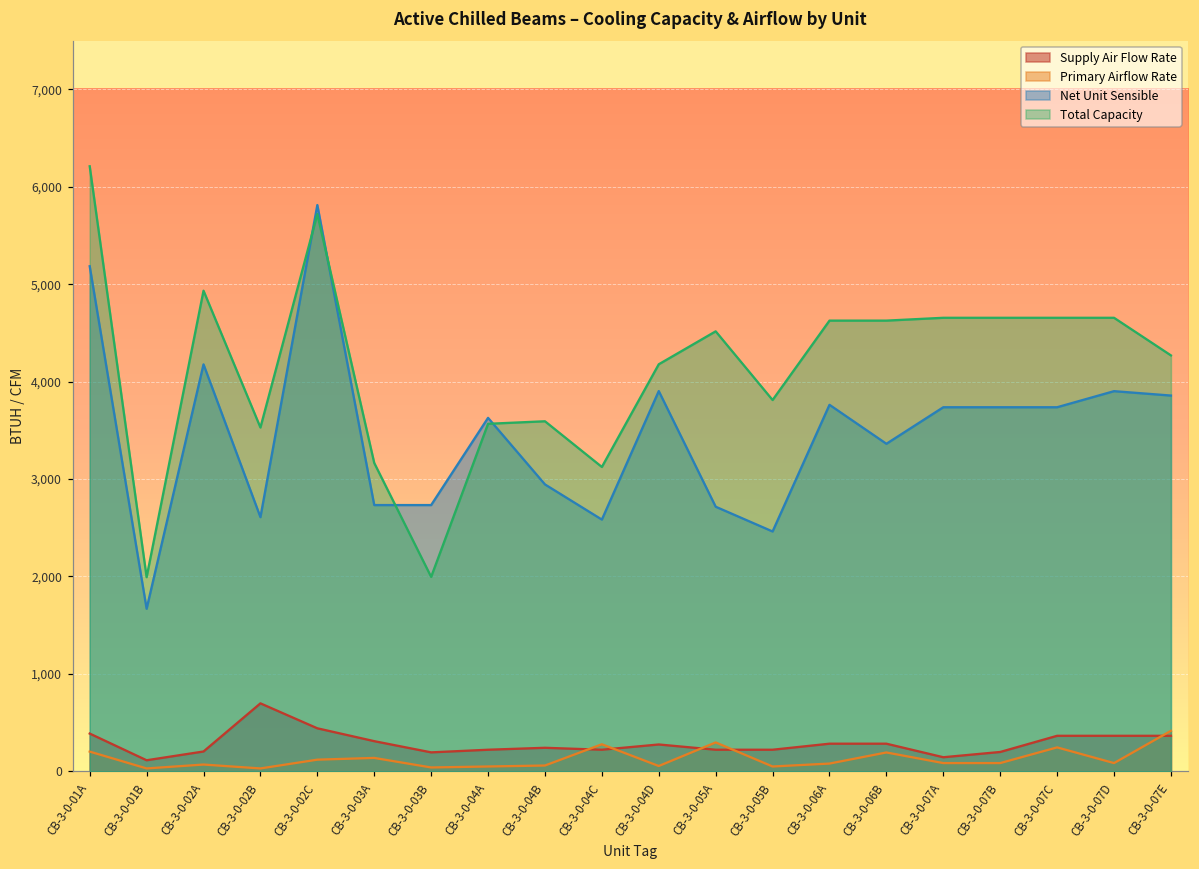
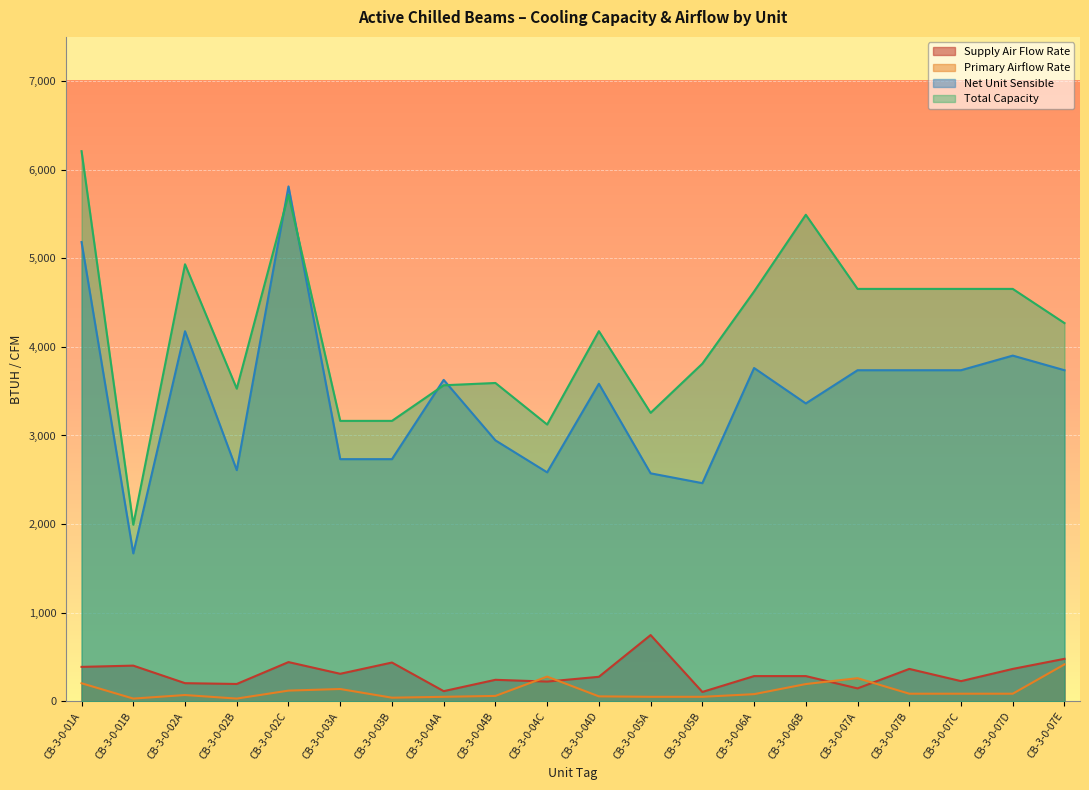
  {
    "Supply Air Flow Rate": {
      "CB-3-0-01A": "400",
-     "CB-3-0-01B": "100",
+     "CB-3-0-01B": "400",
      "CB-3-0-02A": "200",
-     "CB-3-0-02B": "700",
+     "CB-3-0-02B": "200",
      "CB-3-0-02C": "400",
      "CB-3-0-03A": "300",
-     "CB-3-0-03B": "200",
-     "CB-3-0-04A": "200",
+     "CB-3-0-03B": "400",
+     "CB-3-0-04A": "100",
      "CB-3-0-04B": "200",
      "CB-3-0-04C": "200",
      "CB-3-0-04D": "300",
-     "CB-3-0-05A": "200",
-     "CB-3-0-05B": "200",
+     "CB-3-0-05A": "700",
+     "CB-3-0-05B": "100",
      "CB-3-0-06A": "300",
      "CB-3-0-06B": "300",
      "CB-3-0-07A": "100",
-     "CB-3-0-07B": "200",
-     "CB-3-0-07C": "400",
+     "CB-3-0-07B": "400",
+     "CB-3-0-07C": "200",
      "CB-3-0-07D": "400",
-     "CB-3-0-07E": "400"
+     "CB-3-0-07E": "500"
    },
    "Primary Airflow Rate": {
      "CB-3-0-01A": "200",
      "CB-3-0-01B": "0",
      "CB-3-0-02A": "100",
      "CB-3-0-02B": "0",
      "CB-3-0-02C": "100",
      "CB-3-0-03A": "100",
      "CB-3-0-03B": "0",
      "CB-3-0-04A": "100",
      "CB-3-0-04B": "100",
      "CB-3-0-04C": "300",
      "CB-3-0-04D": "100",
-     "CB-3-0-05A": "300",
+     "CB-3-0-05A": "100",
      "CB-3-0-05B": "100",
      "CB-3-0-06A": "100",
      "CB-3-0-06B": "200",
-     "CB-3-0-07A": "100",
+     "CB-3-0-07A": "300",
      "CB-3-0-07B": "100",
-     "CB-3-0-07C": "200",
+     "CB-3-0-07C": "100",
      "CB-3-0-07D": "100",
      "CB-3-0-07E": "400"
    },
    "Net Unit Sensible": {
      "CB-3-0-01A": "5,200",
      "CB-3-0-01B": "1,700",
      "CB-3-0-02A": "4,200",
      "CB-3-0-02B": "2,600",
      "CB-3-0-02C": "5,800",
      "CB-3-0-03A": "2,700",
      "CB-3-0-03B": "2,700",
      "CB-3-0-04A": "3,600",
      "CB-3-0-04B": "2,900",
      "CB-3-0-04C": "2,600",
-     "CB-3-0-04D": "3,900",
-     "CB-3-0-05A": "2,700",
+     "CB-3-0-04D": "3,600",
+     "CB-3-0-05A": "2,600",
      "CB-3-0-05B": "2,500",
      "CB-3-0-06A": "3,800",
      "CB-3-0-06B": "3,400",
      "CB-3-0-07A": "3,700",
      "CB-3-0-07B": "3,700",
      "CB-3-0-07C": "3,700",
      "CB-3-0-07D": "3,900",
-     "CB-3-0-07E": "3,900"
+     "CB-3-0-07E": "3,700"
    },
    "Total Capacity": {
      "CB-3-0-01A": "6,200",
      "CB-3-0-01B": "2,000",
      "CB-3-0-02A": "4,900",
      "CB-3-0-02B": "3,500",
      "CB-3-0-02C": "5,700",
      "CB-3-0-03A": "3,200",
-     "CB-3-0-03B": "2,000",
+     "CB-3-0-03B": "3,200",
      "CB-3-0-04A": "3,600",
      "CB-3-0-04B": "3,600",
      "CB-3-0-04C": "3,100",
      "CB-3-0-04D": "4,200",
-     "CB-3-0-05A": "4,500",
+     "CB-3-0-05A": "3,300",
      "CB-3-0-05B": "3,800",
      "CB-3-0-06A": "4,600",
-     "CB-3-0-06B": "4,600",
+     "CB-3-0-06B": "5,500",
      "CB-3-0-07A": "4,700",
      "CB-3-0-07B": "4,700",
      "CB-3-0-07C": "4,700",
      "CB-3-0-07D": "4,700",
      "CB-3-0-07E": "4,300"
    }
  }
